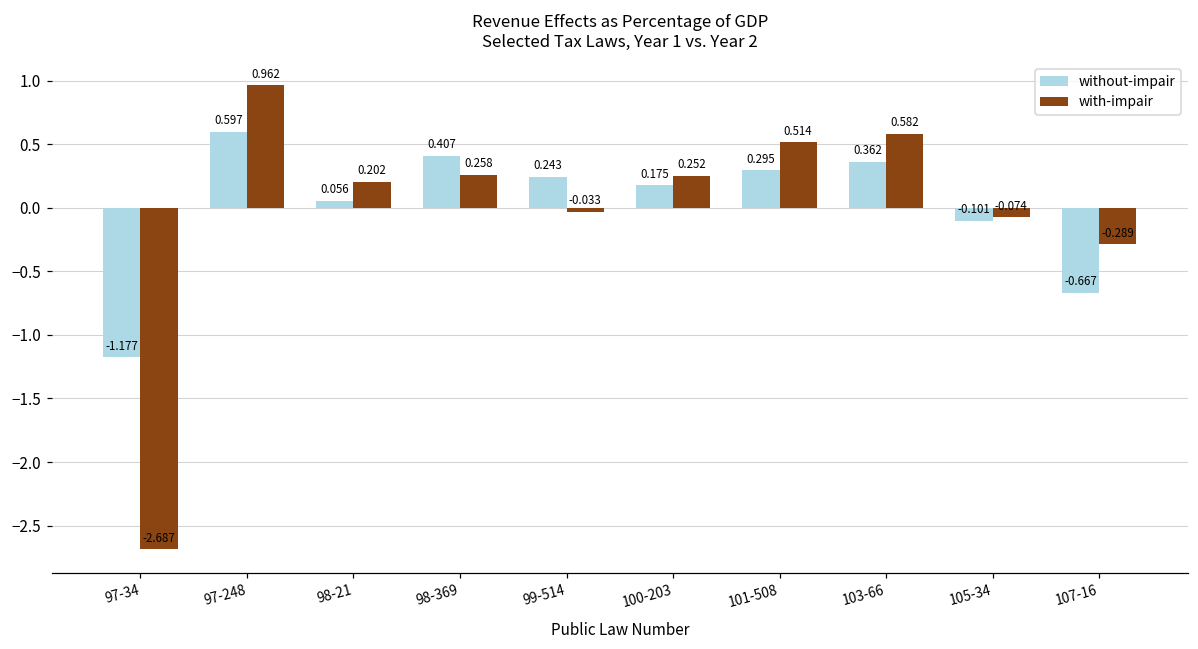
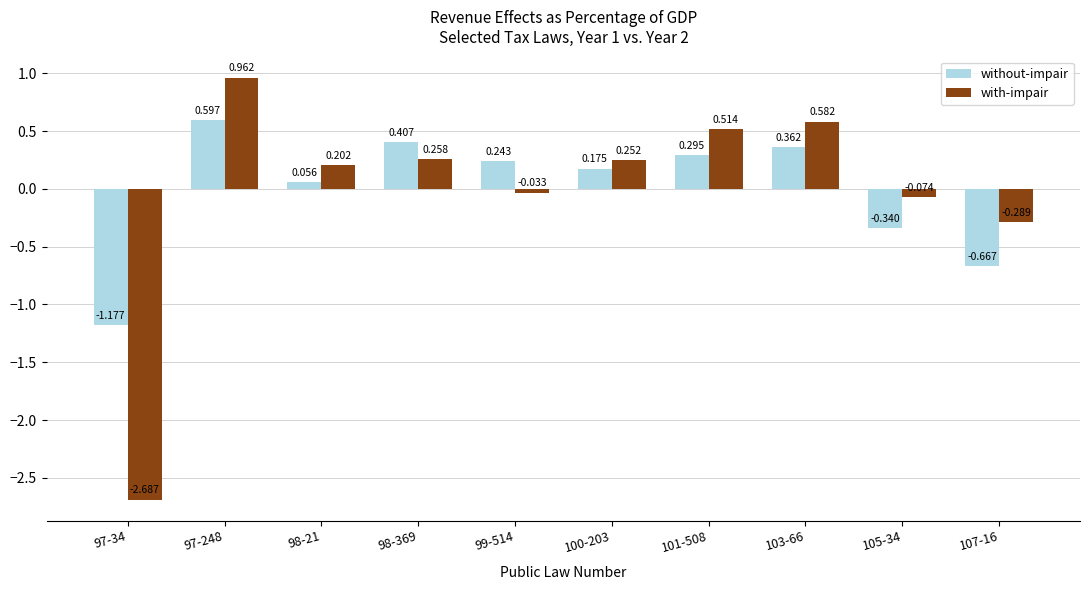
  {
    "without-impair": {
      "97-34": -1.177,
      "97-248": 0.597,
      "98-21": 0.056,
      "98-369": 0.407,
      "99-514": 0.243,
      "100-203": 0.175,
      "101-508": 0.295,
      "103-66": 0.362,
-     "105-34": -0.101,
+     "105-34": -0.340,
      "107-16": -0.667
    },
    "with-impair": {
      "97-34": -2.687,
      "97-248": 0.962,
      "98-21": 0.202,
      "98-369": 0.258,
      "99-514": -0.033,
      "100-203": 0.252,
      "101-508": 0.514,
      "103-66": 0.582,
      "105-34": -0.074,
      "107-16": -0.289
    }
  }
